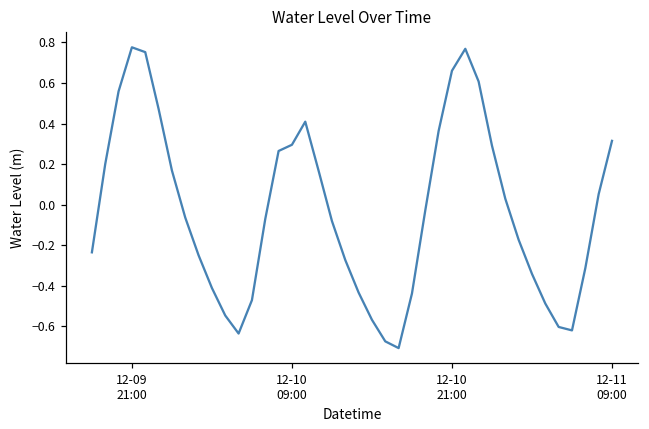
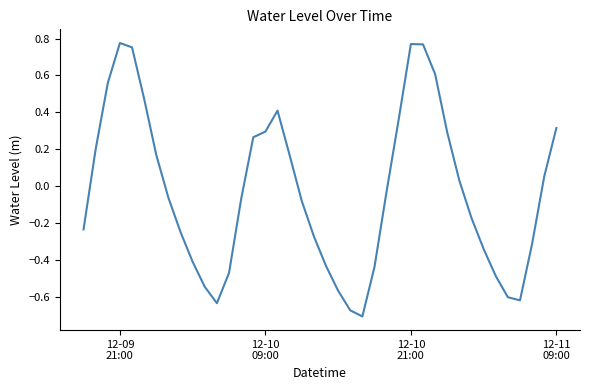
  {
    "12-09 21:00": 0.78,
    "12-10 09:00": 0.30,
-   "12-10 21:00": 0.66,
+   "12-10 21:00": 0.77,
    "12-11 09:00": 0.31
  }
